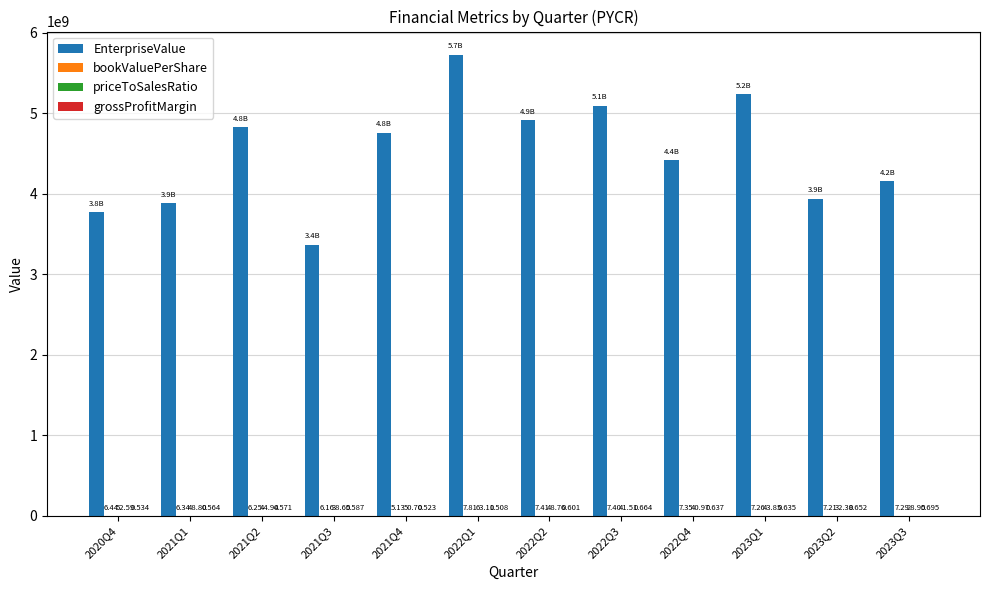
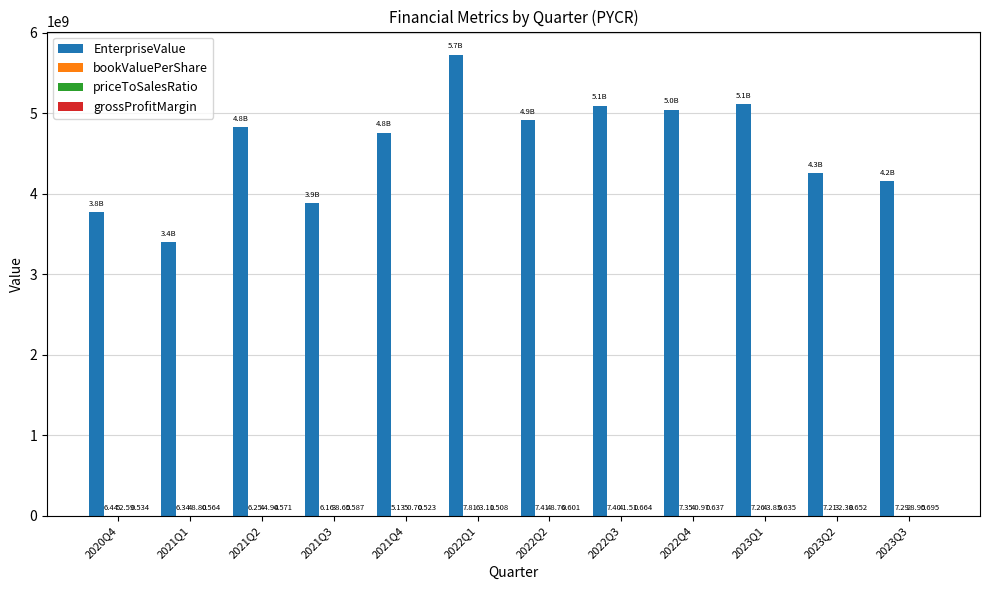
  {
    "EnterpriseValue": {
      "2020Q4": "3.8B",
-     "2021Q1": "3.9B",
+     "2021Q1": "3.4B",
      "2021Q2": "4.8B",
-     "2021Q3": "3.4B",
+     "2021Q3": "3.9B",
      "2021Q4": "4.8B",
      "2022Q1": "5.7B",
      "2022Q2": "4.9B",
      "2022Q3": "5.1B",
-     "2022Q4": "4.4B",
-     "2023Q1": "5.2B",
-     "2023Q2": "3.9B",
+     "2022Q4": "5.0B",
+     "2023Q1": "5.1B",
+     "2023Q2": "4.3B",
      "2023Q3": "4.2B"
    }
  }
